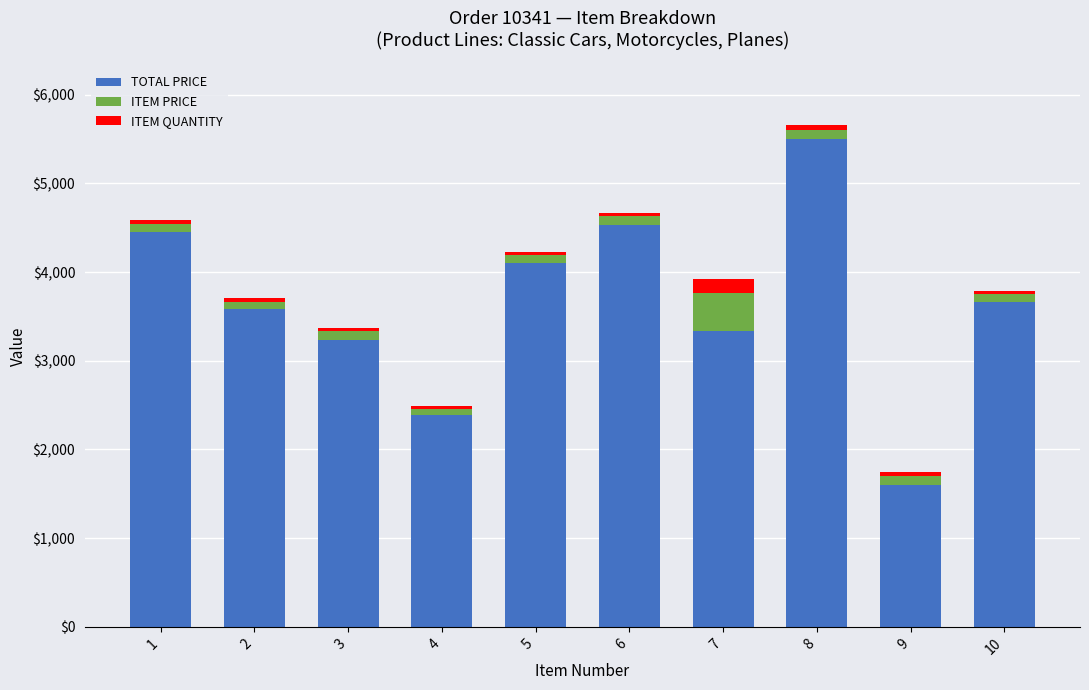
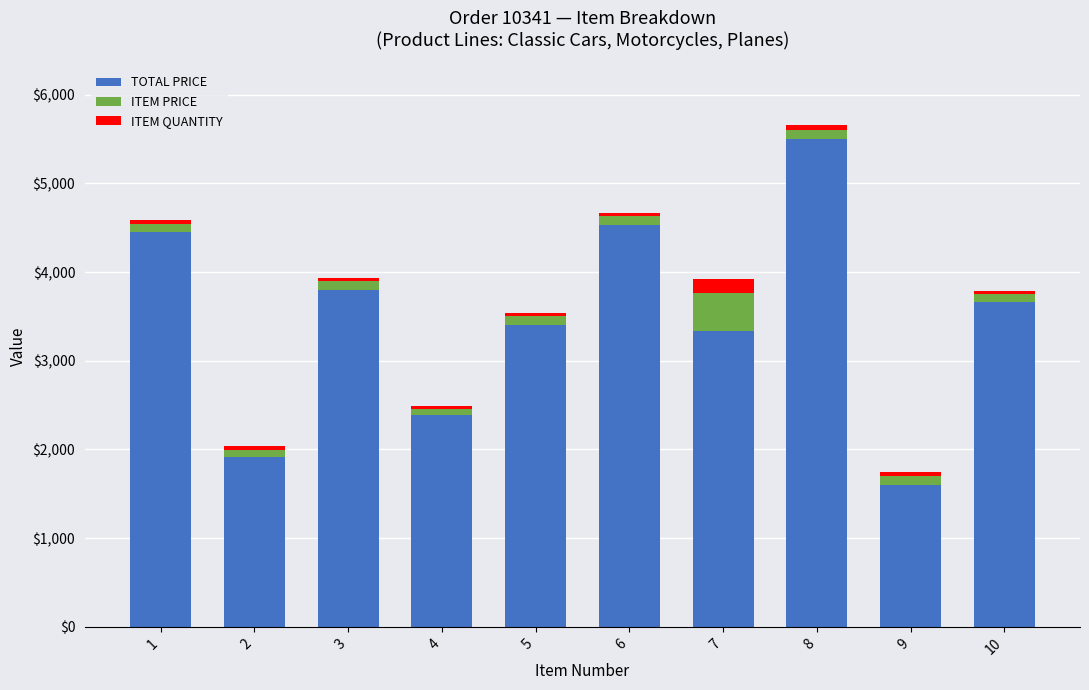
  {
    "TOTAL PRICE": {
      "1": "$4,500",
-     "2": "$3,600",
-     "3": "$3,200",
+     "2": "$1,900",
+     "3": "$3,800",
      "4": "$2,400",
-     "5": "$4,100",
+     "5": "$3,400",
      "6": "$4,500",
      "7": "$3,300",
      "8": "$5,500",
      "9": "$1,600",
      "10": "$3,700"
    },
    "ITEM PRICE": {
      "1": "$100",
      "2": "$100",
      "3": "$100",
      "4": "$100",
      "5": "$100",
      "6": "$100",
      "7": "$400",
      "8": "$100",
      "9": "$100",
      "10": "$100"
    },
    "ITEM QUANTITY": {
      "1": "$0",
      "2": "$0",
      "3": "$0",
      "4": "$0",
      "5": "$0",
      "6": "$0",
      "7": "$200",
      "8": "$100",
      "9": "$0",
      "10": "$0"
    }
  }
